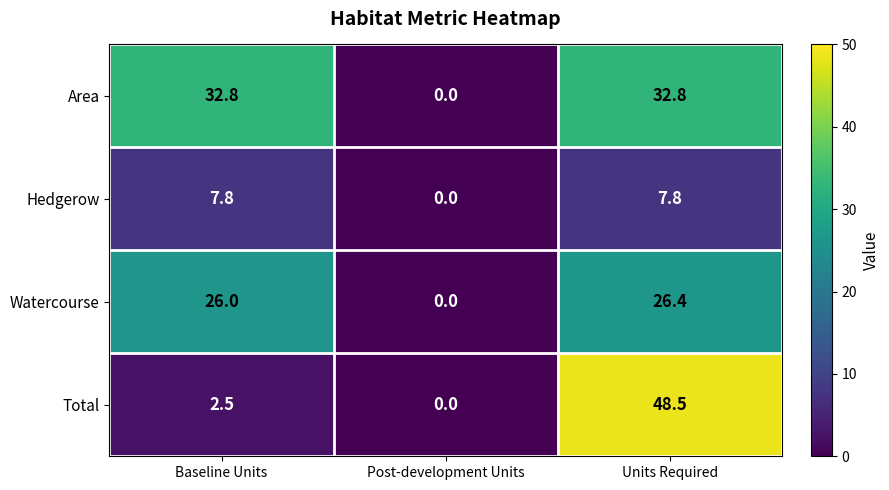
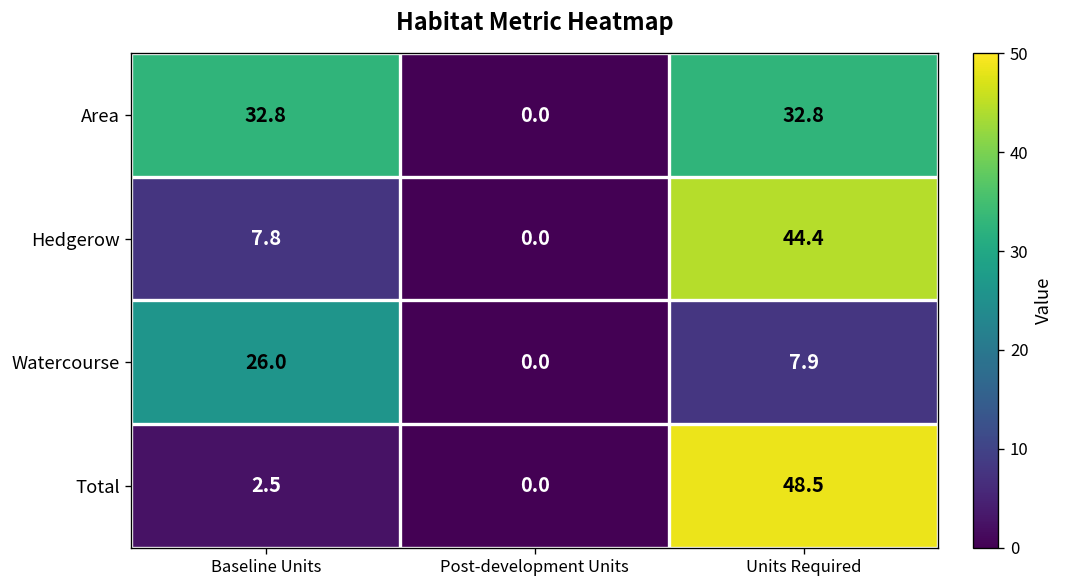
  {
    "Area": {
      "Baseline Units": 32.8,
      "Post-development Units": 0.0,
      "Units Required": 32.8
    },
    "Hedgerow": {
      "Baseline Units": 7.8,
      "Post-development Units": 0.0,
-     "Units Required": 7.8
+     "Units Required": 44.4
    },
    "Watercourse": {
      "Baseline Units": 26.0,
      "Post-development Units": 0.0,
-     "Units Required": 26.4
+     "Units Required": 7.9
    },
    "Total": {
      "Baseline Units": 2.5,
      "Post-development Units": 0.0,
      "Units Required": 48.5
    }
  }
